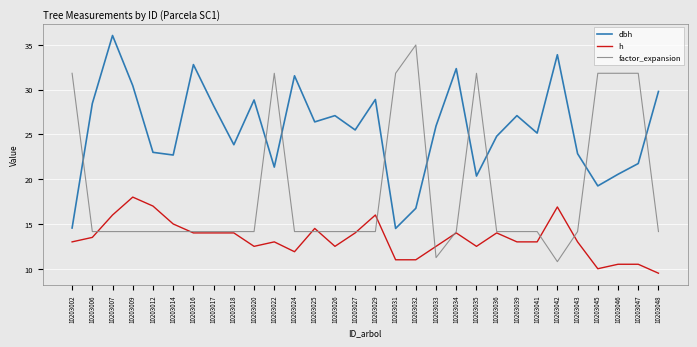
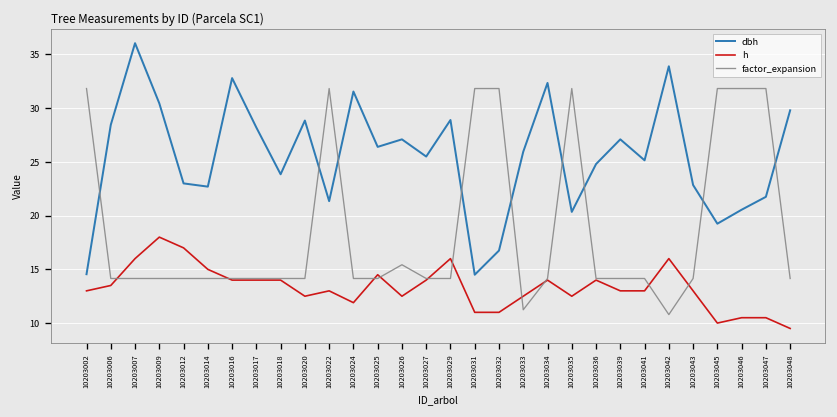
  {
    "dbh": {
      "10203002": 15,
      "10203006": 28,
      "10203007": 36,
      "10203009": 30,
      "10203012": 23,
      "10203014": 23,
      "10203016": 33,
      "10203017": 28,
      "10203018": 24,
      "10203020": 29,
      "10203022": 21,
      "10203024": 32,
      "10203025": 26,
      "10203026": 27,
      "10203027": 26,
      "10203029": 29,
      "10203031": 15,
      "10203032": 17,
      "10203033": 26,
      "10203034": 32,
      "10203035": 20,
      "10203036": 25,
      "10203039": 27,
      "10203041": 25,
      "10203042": 34,
      "10203043": 23,
      "10203045": 19,
      "10203046": 21,
      "10203047": 22,
      "10203048": 30
    },
    "h": {
      "10203002": 13,
      "10203006": 14,
      "10203007": 16,
      "10203009": 18,
      "10203012": 17,
      "10203014": 15,
      "10203020": 13,
      "10203022": 13,
      "10203024": 12,
      "10203025": 15,
      "10203026": 13,
      "10203029": 16,
      "10203031": 11,
      "10203032": 11,
      "10203033": 13,
      "10203035": 13,
      "10203039": 13,
      "10203041": 13,
-     "10203042": 17,
+     "10203042": 16,
      "10203043": 13,
      "10203045": 10,
      "10203046": 11,
      "10203047": 11,
      "10203048": 10
    },
    "factor_expansion": {
      "10203002": 32,
      "10203006": 14,
      "10203007": 14,
      "10203009": 14,
      "10203012": 14,
      "10203014": 14,
      "10203020": 14,
      "10203022": 32,
      "10203024": 14,
      "10203025": 14,
-     "10203026": 14,
+     "10203026": 15,
      "10203029": 14,
      "10203031": 32,
-     "10203032": 35,
+     "10203032": 32,
      "10203033": 11,
      "10203035": 32,
      "10203039": 14,
      "10203041": 14,
      "10203042": 11,
      "10203043": 14,
      "10203045": 32,
      "10203046": 32,
      "10203047": 32,
      "10203048": 14
    }
  }
